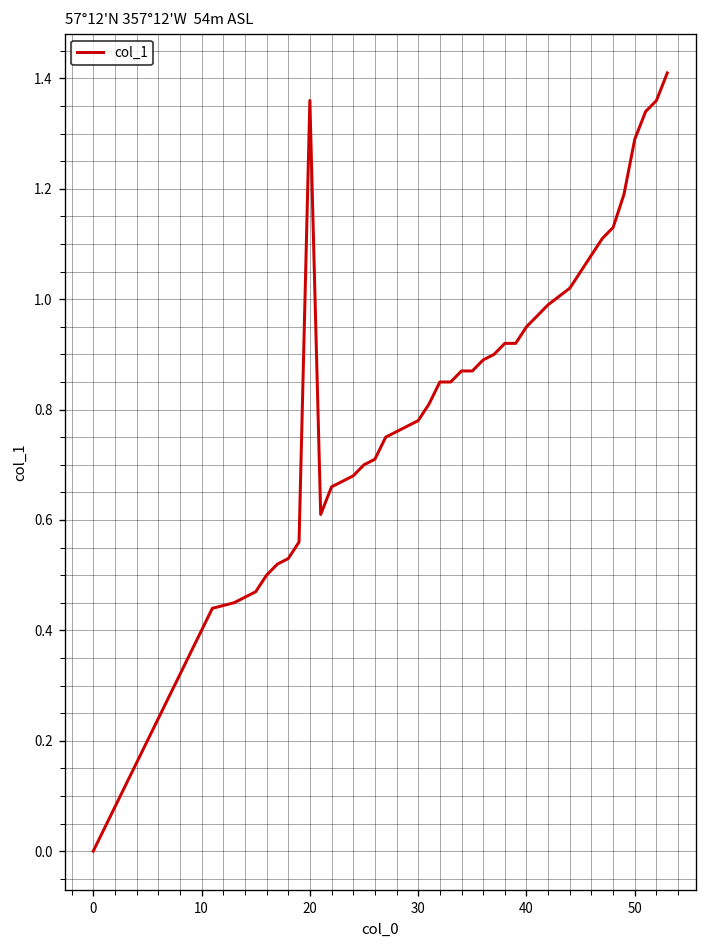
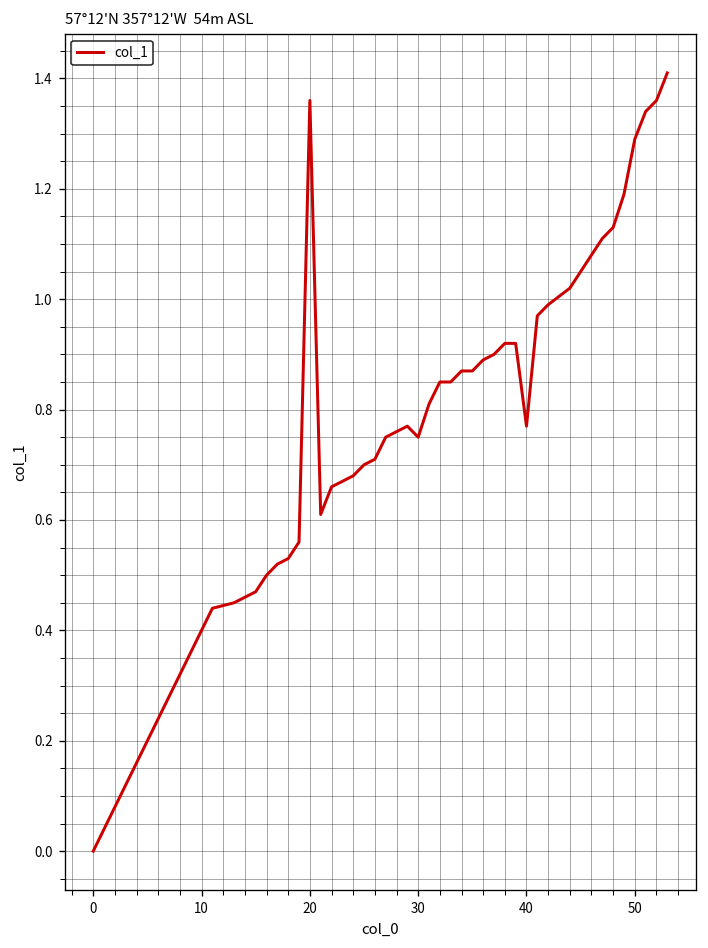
  {
    "0": 0.00,
    "20": 1.36,
-   "30": 0.78,
-   "40": 0.95,
+   "30": 0.75,
+   "40": 0.77,
    "50": 1.29
  }
